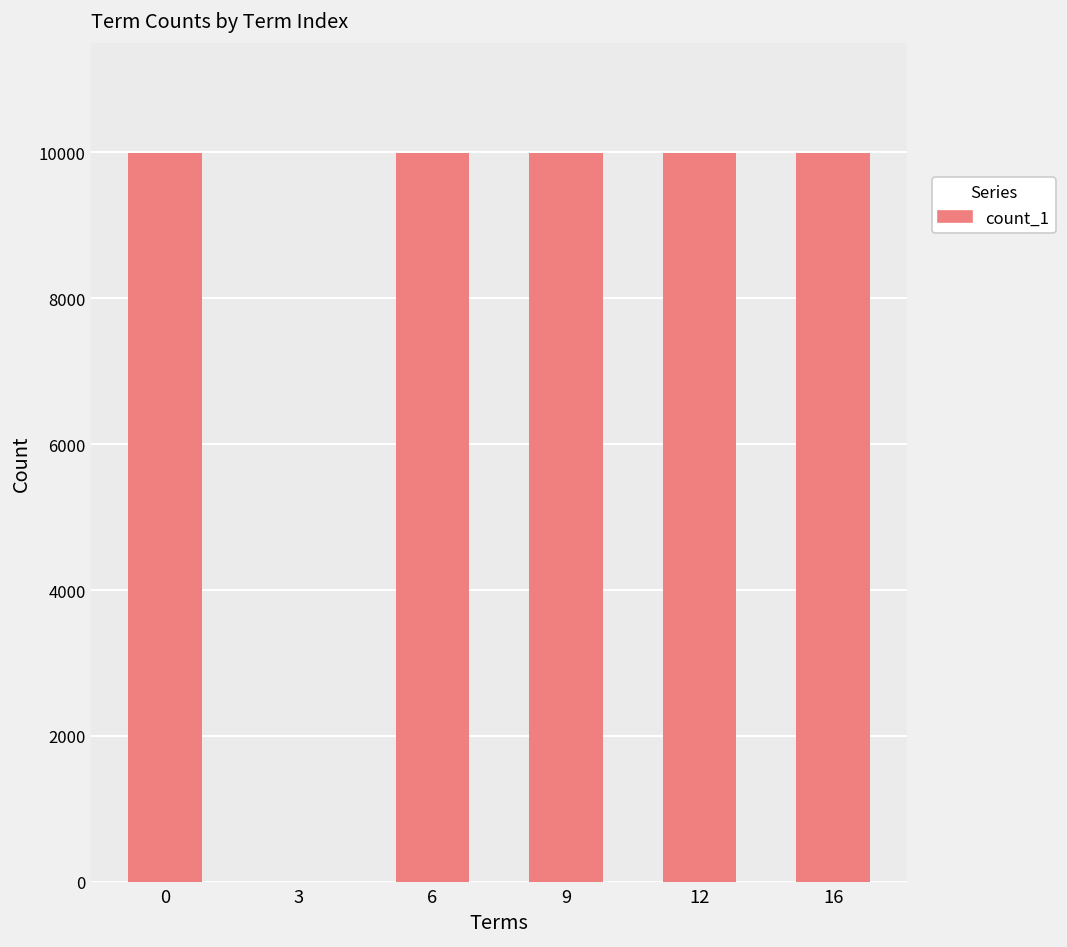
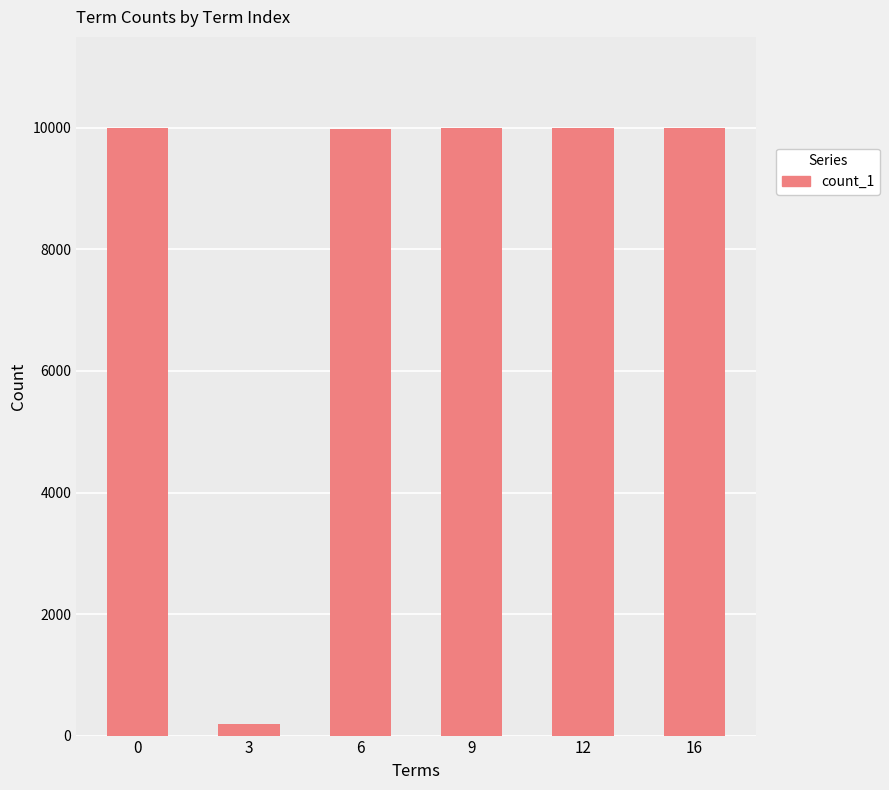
  {
    "0": 10000,
-   "3": 0,
+   "3": 200,
    "6": 10000,
    "9": 10000,
    "12": 10000,
    "16": 10000
  }
